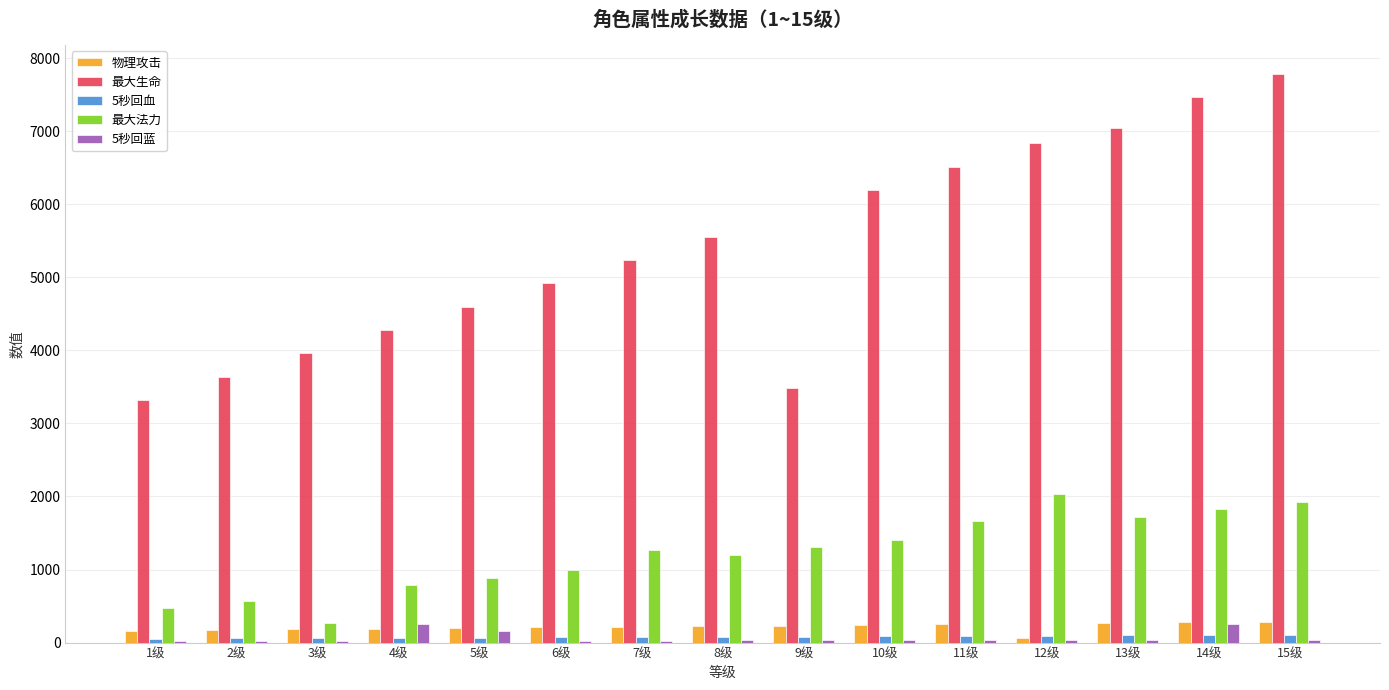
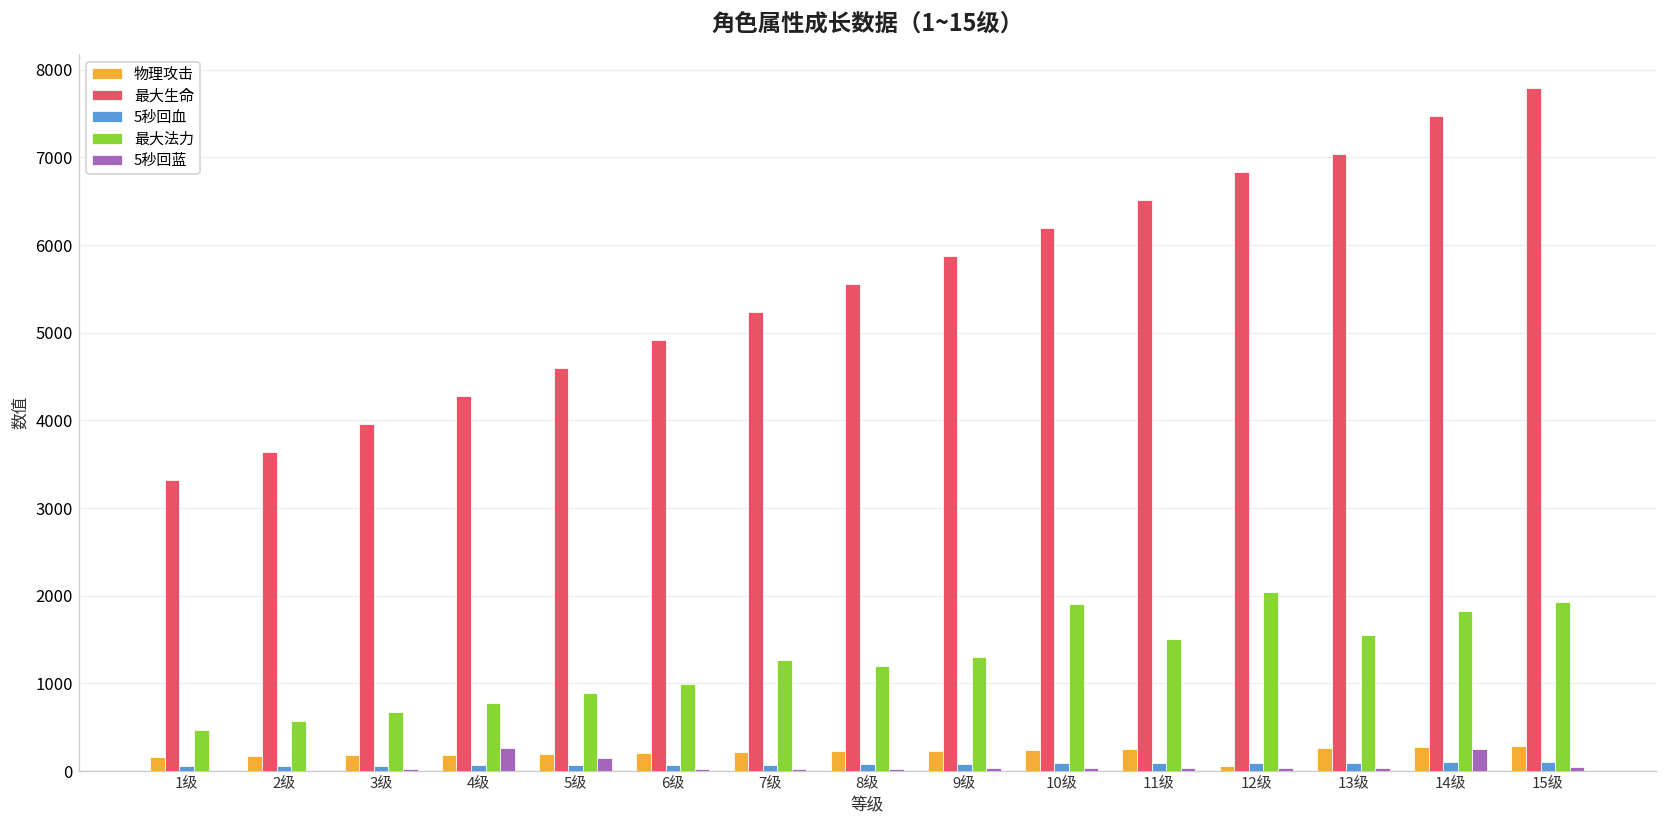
  {
    "物理攻击": {
      "1级": 200,
      "2级": 200,
      "3级": 200,
      "4级": 200,
      "5级": 200,
      "6级": 200,
      "7级": 200,
      "8级": 200,
      "9级": 200,
      "10级": 200,
      "11级": 300,
      "12级": 100,
      "13级": 300,
      "14级": 300,
      "15级": 300
    },
    "最大生命": {
      "1级": 3300,
      "2级": 3600,
      "3级": 4000,
      "4级": 4300,
      "5级": 4600,
      "6级": 4900,
      "7级": 5200,
      "8级": 5600,
-     "9级": 3500,
+     "9级": 5900,
      "10级": 6200,
      "11级": 6500,
      "12级": 6800,
      "13级": 7000,
      "14级": 7500,
      "15级": 7800
    },
    "5秒回血": {
      "1级": 100,
      "2级": 100,
      "3级": 100,
      "4级": 100,
      "5级": 100,
      "6级": 100,
      "7级": 100,
      "8级": 100,
      "9级": 100,
      "10级": 100,
      "11级": 100,
      "12级": 100,
      "13级": 100,
      "14级": 100,
      "15级": 100
    },
    "最大法力": {
      "1级": 500,
      "2级": 600,
-     "3级": 300,
+     "3级": 700,
      "4级": 800,
      "5级": 900,
      "6级": 1000,
      "7级": 1300,
      "8级": 1200,
      "9级": 1300,
-     "10级": 1400,
-     "11级": 1700,
+     "10级": 1900,
+     "11级": 1500,
      "12级": 2000,
-     "13级": 1700,
+     "13级": 1500,
      "14级": 1800,
      "15级": 1900
    },
    "5秒回蓝": {
      "4级": 300,
      "5级": 200,
      "11级": 0,
      "12级": 0,
      "13级": 0,
      "14级": 300,
      "15级": 0
    }
  }
